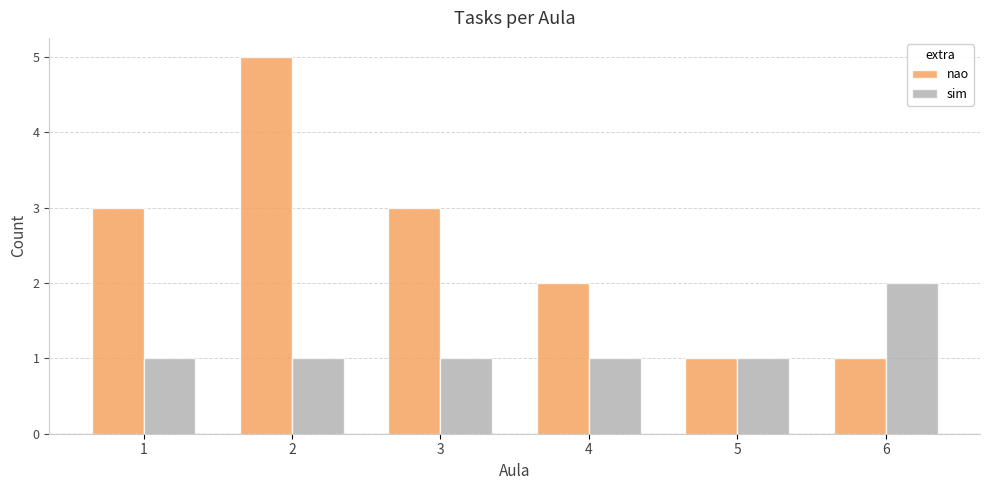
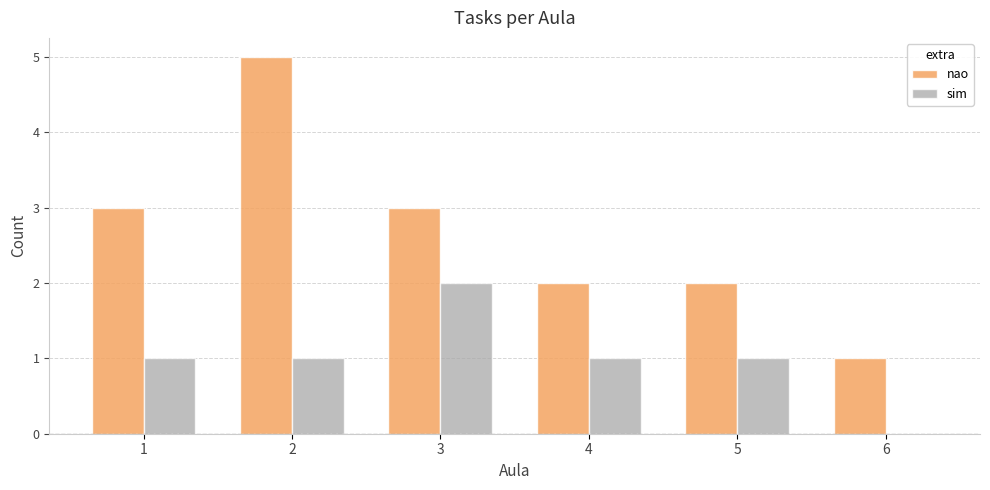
  {
    "nao": {
      "1": 3,
      "2": 5,
      "3": 3,
      "4": 2,
-     "5": 1,
+     "5": 2,
      "6": 1
    },
    "sim": {
      "1": 1,
      "2": 1,
-     "3": 1,
+     "3": 2,
      "4": 1,
      "5": 1,
-     "6": 2
+     "6": 0
    }
  }
